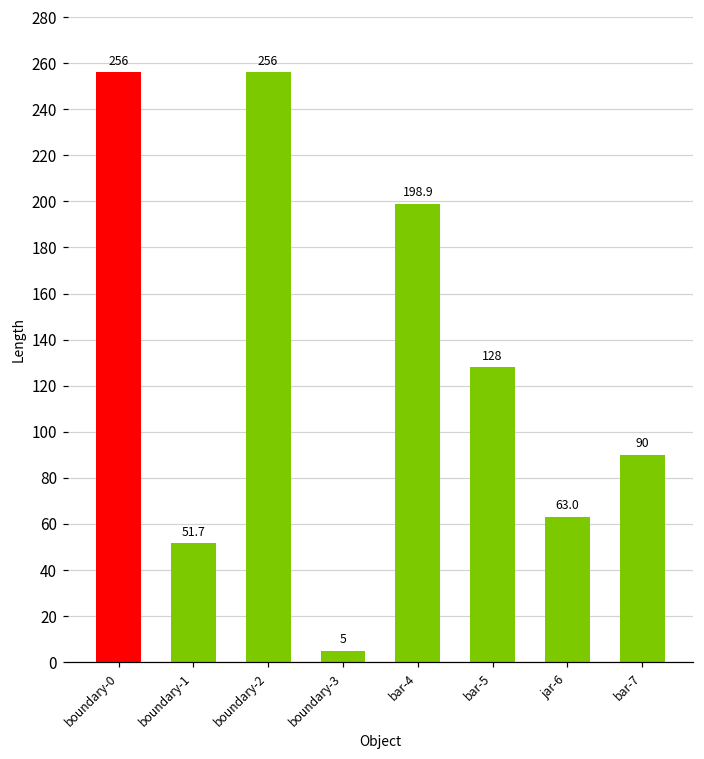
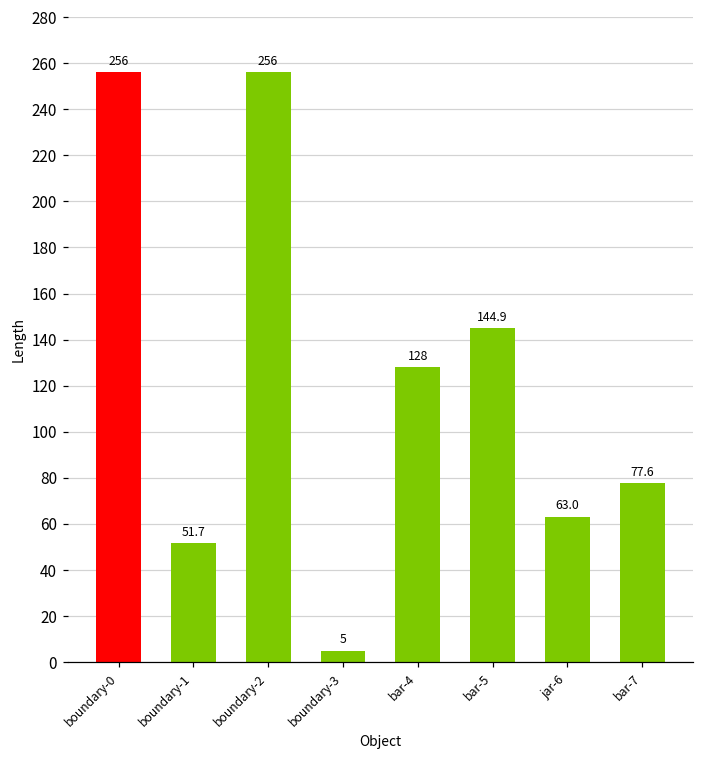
  {
    "boundary-0": 256,
    "boundary-1": 51.7,
    "boundary-2": 256,
    "boundary-3": 5,
-   "bar-4": 198.9,
-   "bar-5": 128,
+   "bar-4": 128,
+   "bar-5": 144.9,
    "jar-6": 63.0,
-   "bar-7": 90
+   "bar-7": 77.6
  }
